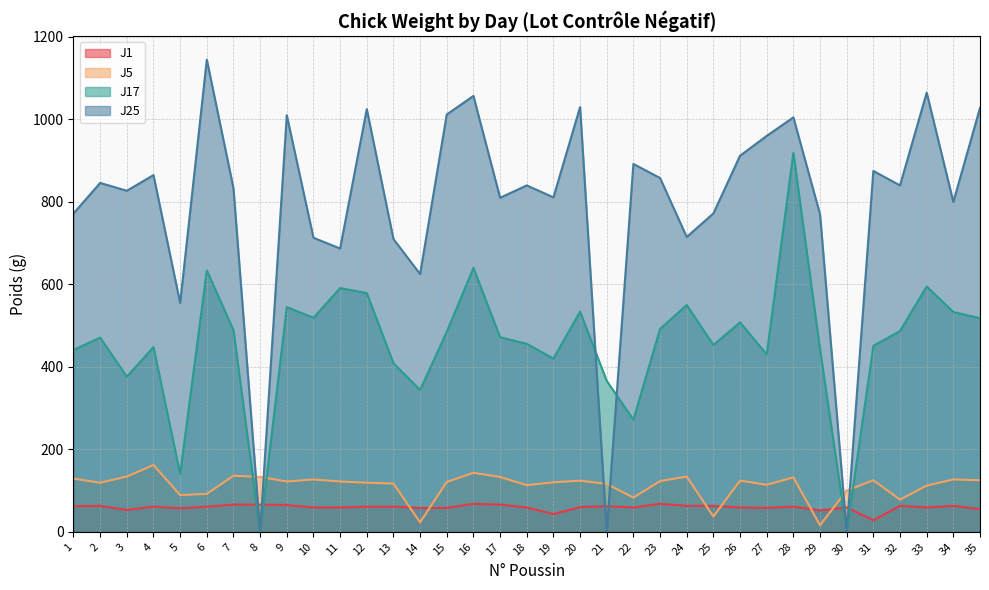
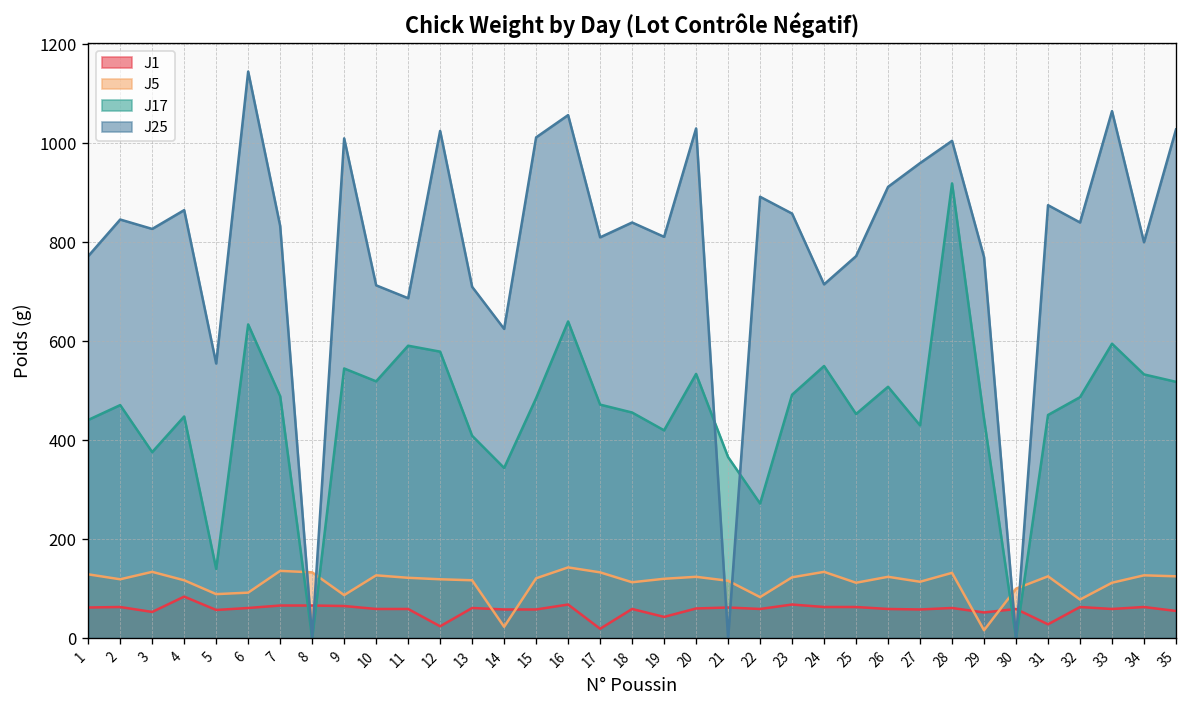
  {
    "J1": {
      "1": 60,
      "2": 60,
      "3": 50,
-     "4": 60,
+     "4": 80,
      "5": 60,
      "6": 60,
      "7": 70,
      "8": 70,
      "9": 70,
      "10": 60,
      "11": 60,
-     "12": 60,
+     "12": 20,
      "13": 60,
      "14": 60,
      "15": 60,
      "16": 70,
-     "17": 70,
+     "17": 20,
      "18": 60,
      "19": 40,
      "20": 60,
      "21": 60,
      "22": 60,
      "23": 70,
      "24": 60,
      "25": 60,
      "26": 60,
      "27": 60,
      "28": 60,
      "29": 50,
      "30": 60,
      "31": 30,
      "32": 60,
      "33": 60,
      "34": 60,
      "35": 60
    },
    "J5": {
      "1": 130,
      "2": 120,
      "3": 130,
-     "4": 160,
+     "4": 120,
      "5": 90,
      "6": 90,
      "7": 140,
      "8": 130,
-     "9": 120,
+     "9": 90,
      "10": 130,
      "11": 120,
      "12": 120,
      "13": 120,
      "14": 20,
      "15": 120,
      "16": 140,
      "17": 130,
      "18": 110,
      "19": 120,
      "20": 120,
      "21": 120,
      "22": 80,
      "23": 120,
      "24": 130,
-     "25": 40,
+     "25": 110,
      "26": 120,
      "27": 110,
      "28": 130,
      "29": 20,
      "30": 100,
      "31": 130,
      "32": 80,
      "33": 110,
      "34": 130,
      "35": 130
    }
  }
